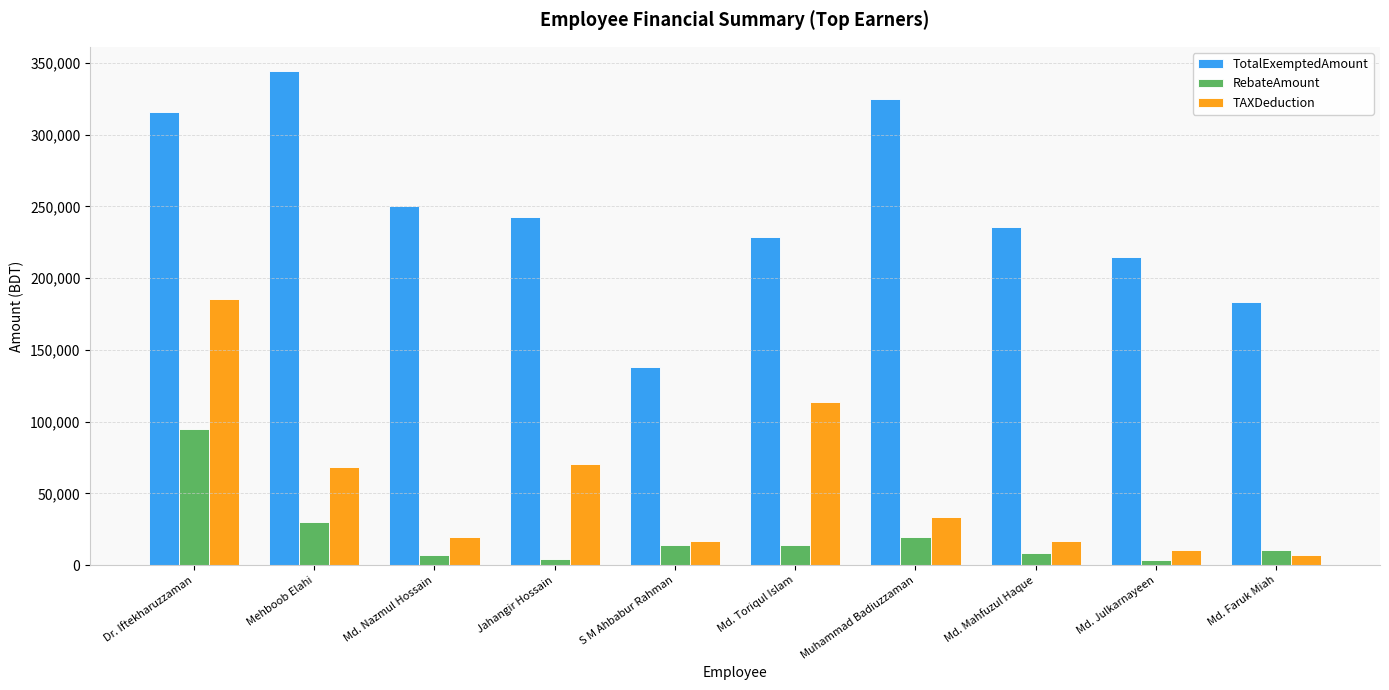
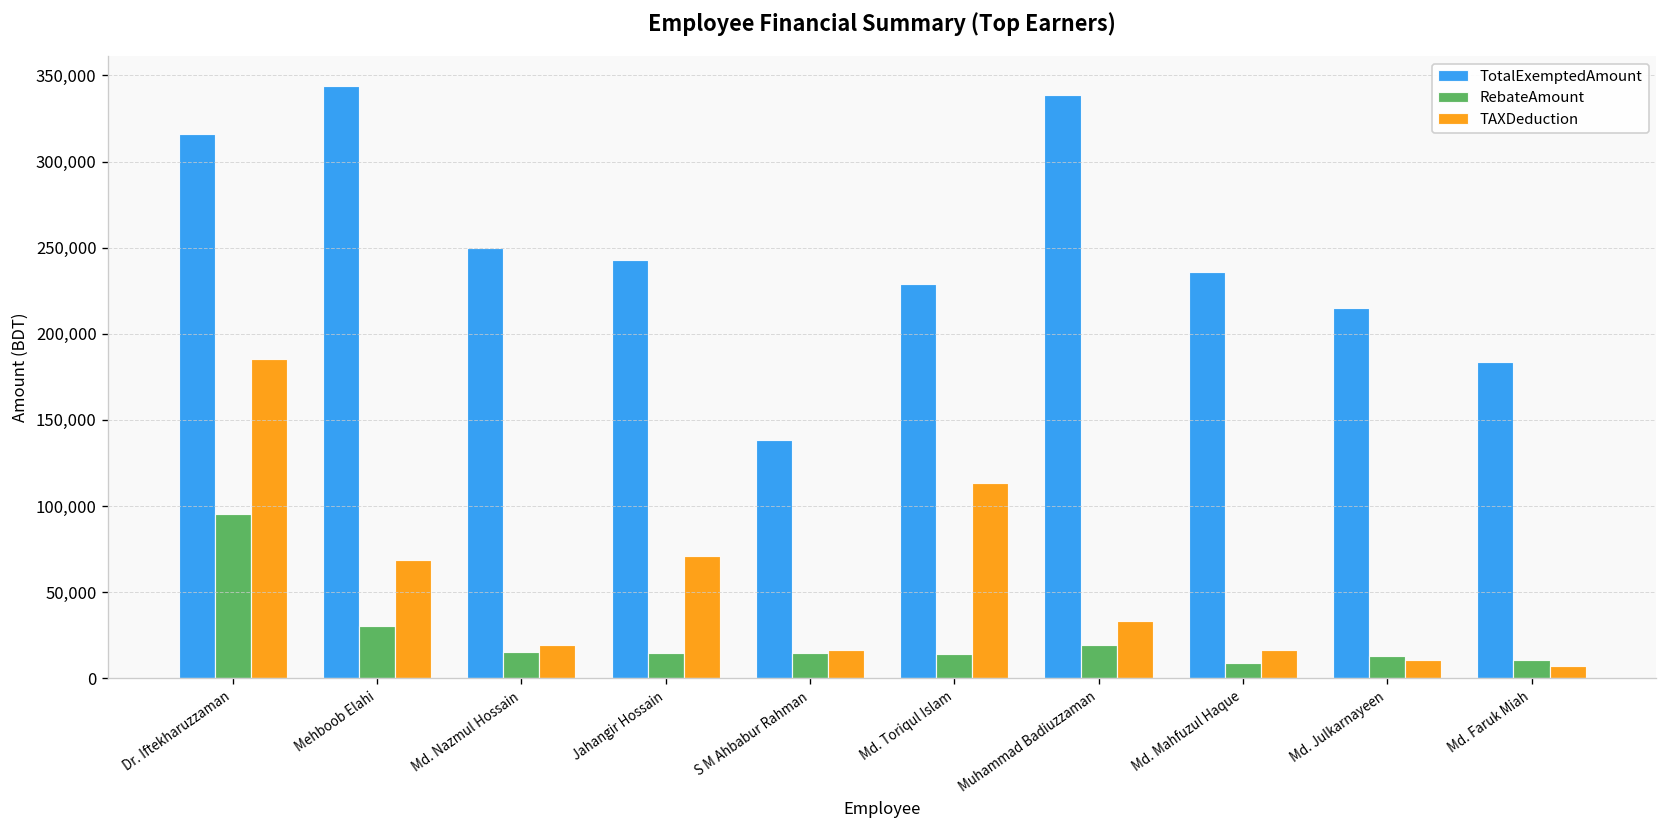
  {
    "TotalExemptedAmount": {
      "Dr. Iftekharuzzaman": "316,000",
      "Mehboob Elahi": "344,000",
      "Md. Nazmul Hossain": "250,000",
      "Jahangir Hossain": "243,000",
      "S M Ahbabur Rahman": "138,000",
      "Md. Toriqul Islam": "229,000",
-     "Muhammad Badiuzzaman": "325,000",
+     "Muhammad Badiuzzaman": "339,000",
      "Md. Mahfuzul Haque": "236,000",
      "Md. Julkarnayeen": "215,000",
      "Md. Faruk Miah": "183,000"
    },
    "RebateAmount": {
      "Dr. Iftekharuzzaman": "95,000",
      "Mehboob Elahi": "30,000",
-     "Md. Nazmul Hossain": "7,000",
-     "Jahangir Hossain": "4,000",
+     "Md. Nazmul Hossain": "15,000",
+     "Jahangir Hossain": "15,000",
      "S M Ahbabur Rahman": "14,000",
      "Md. Toriqul Islam": "14,000",
      "Muhammad Badiuzzaman": "19,000",
      "Md. Mahfuzul Haque": "9,000",
-     "Md. Julkarnayeen": "4,000",
+     "Md. Julkarnayeen": "13,000",
      "Md. Faruk Miah": "11,000"
    },
    "TAXDeduction": {
      "Dr. Iftekharuzzaman": "186,000",
      "Mehboob Elahi": "69,000",
      "Md. Nazmul Hossain": "20,000",
      "Jahangir Hossain": "71,000",
      "S M Ahbabur Rahman": "17,000",
      "Md. Toriqul Islam": "113,000",
      "Muhammad Badiuzzaman": "33,000",
      "Md. Mahfuzul Haque": "17,000",
      "Md. Julkarnayeen": "10,000",
      "Md. Faruk Miah": "7,000"
    }
  }
